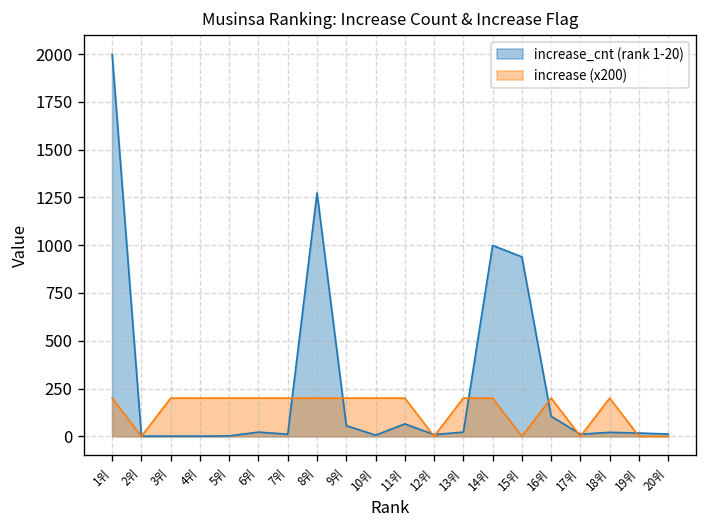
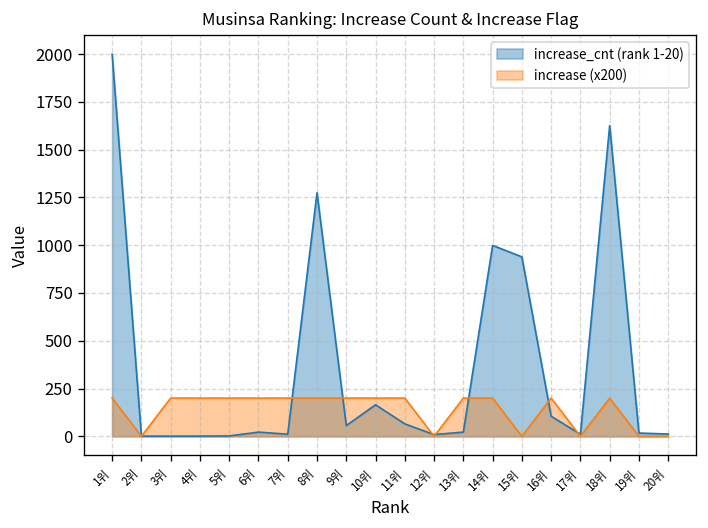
  {
    "increase_cnt (rank 1-20)": {
      "1위": 2000,
      "3위": 0,
      "4위": 0,
      "5위": 0,
      "6위": 20,
      "7위": 10,
      "8위": 1270,
      "9위": 60,
-     "10위": 10,
+     "10위": 170,
      "11위": 70,
      "13위": 20,
      "14위": 1000,
      "15위": 940,
      "16위": 110,
-     "18위": 20,
+     "18위": 1630,
      "19위": 20
    },
    "increase (x200)": {
      "1위": 200,
      "3위": 200,
      "4위": 200,
      "5위": 200,
      "6위": 200,
      "7위": 200,
      "8위": 200,
      "9위": 200,
      "10위": 200,
      "11위": 200,
      "13위": 200,
      "14위": 200,
      "15위": 0,
      "16위": 200,
      "18위": 200,
      "19위": 0
    }
  }
